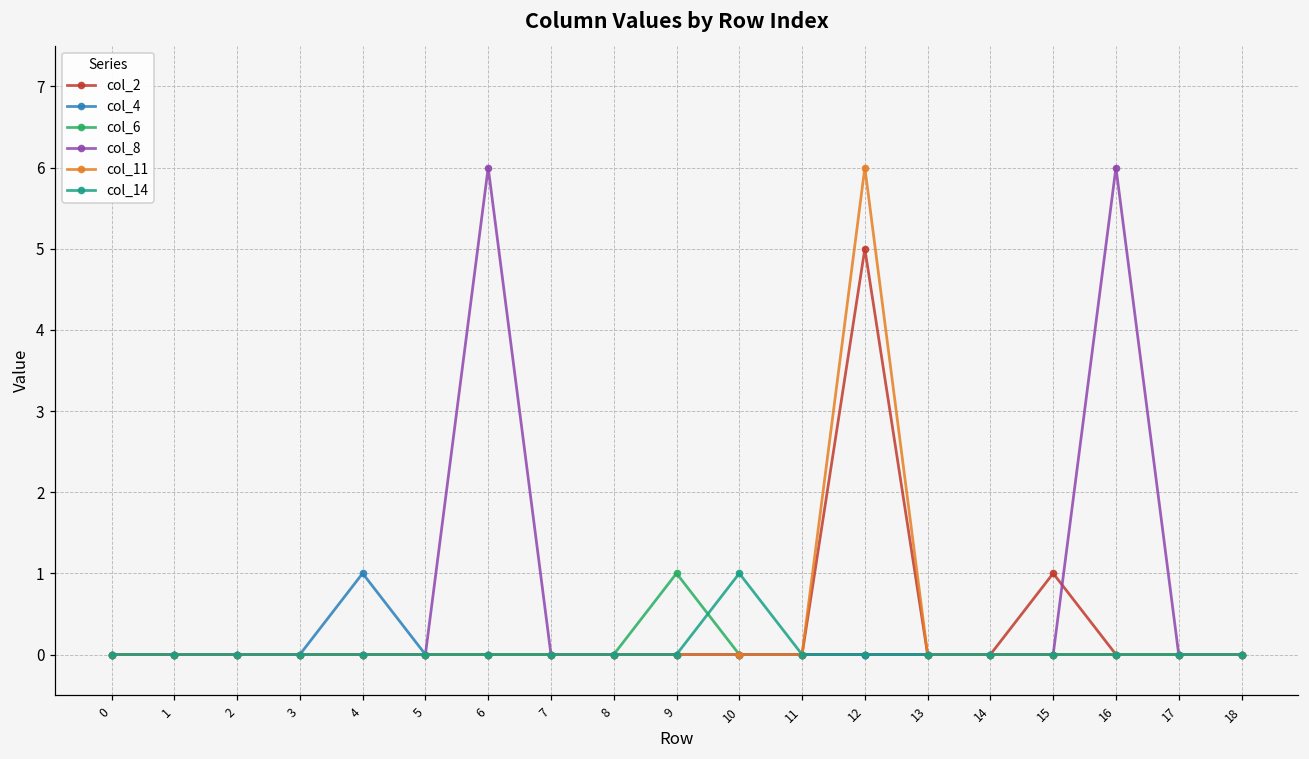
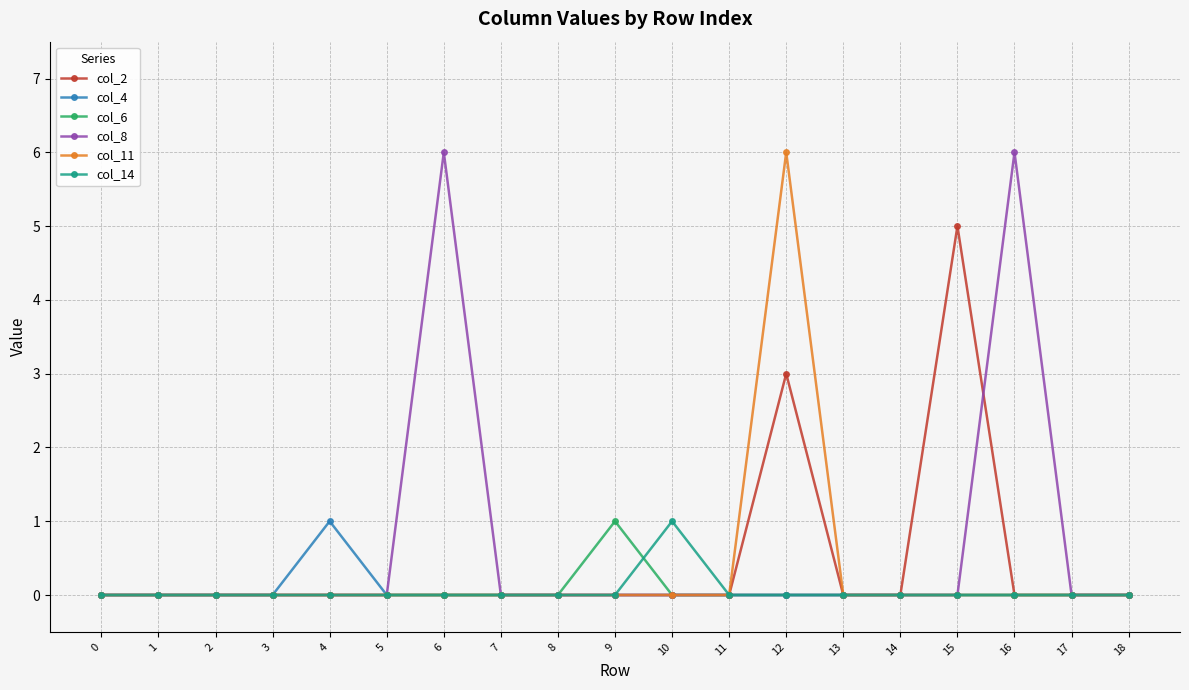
  {
    "col_2": {
-     "12": 5,
-     "15": 1
+     "12": 3,
+     "15": 5
    },
    "col_4": {
      "4": 1
    },
    "col_8": {
      "6": 6,
      "16": 6
    },
    "col_11": {
      "12": 6
    }
  }
